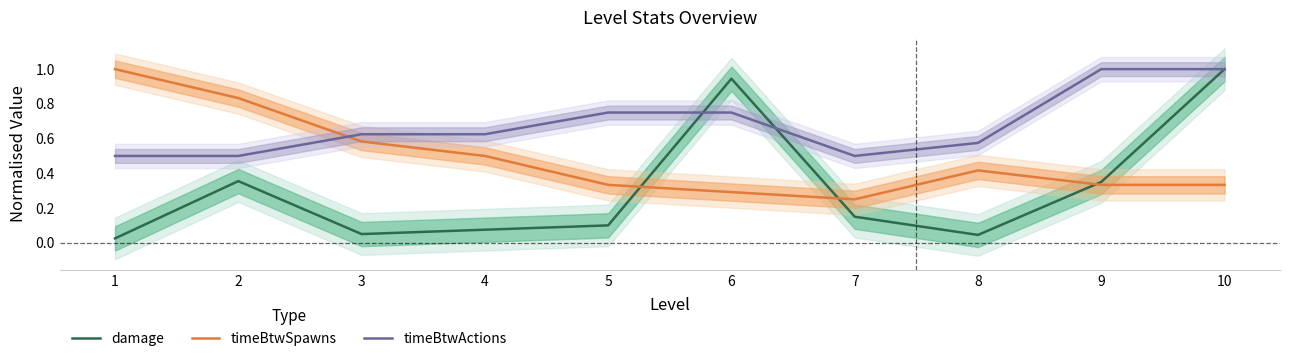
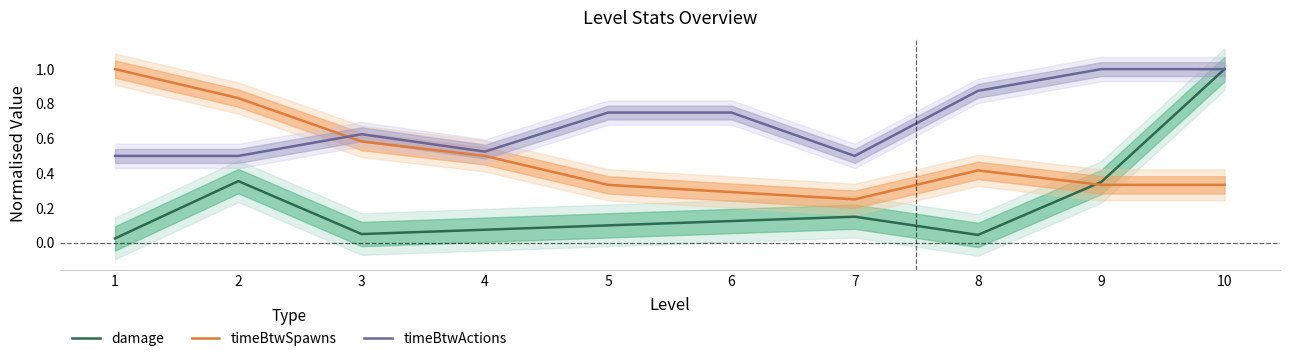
  {
    "damage": {
      "1": 0.03,
      "2": 0.36,
      "3": 0.05,
      "4": 0.08,
      "5": 0.10,
-     "6": 0.95,
+     "6": 0.13,
      "7": 0.15,
      "8": 0.05,
      "9": 0.35
    },
    "timeBtwActions": {
      "1": 0.50,
      "2": 0.50,
-     "4": 0.63,
+     "4": 0.53,
      "5": 0.75,
      "6": 0.75,
      "7": 0.50,
-     "8": 0.58,
+     "8": 0.88,
      "9": 1.00
    }
  }
